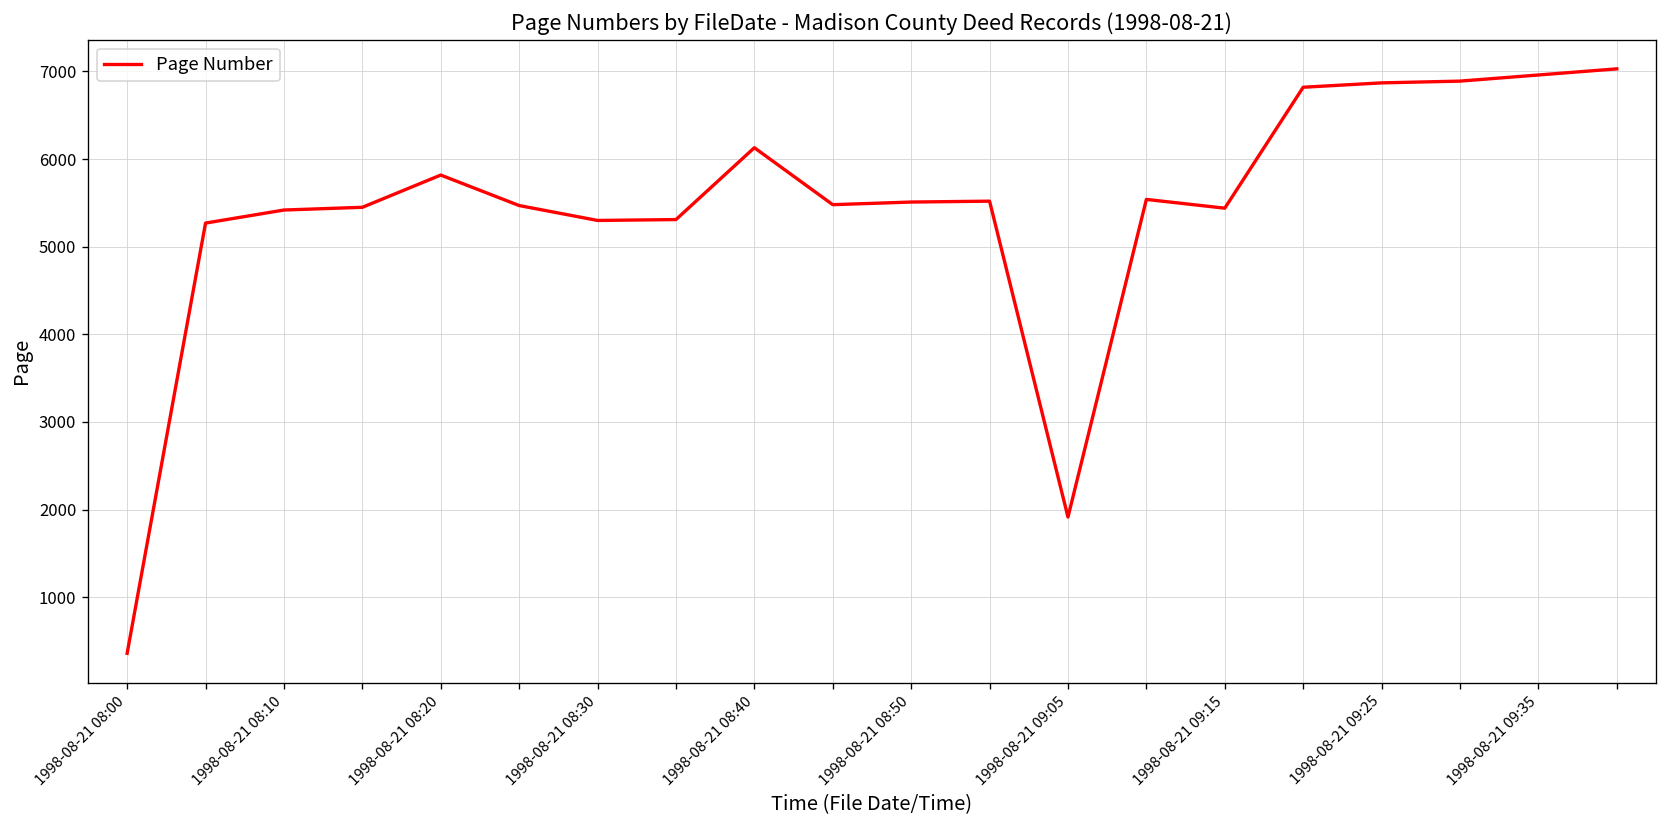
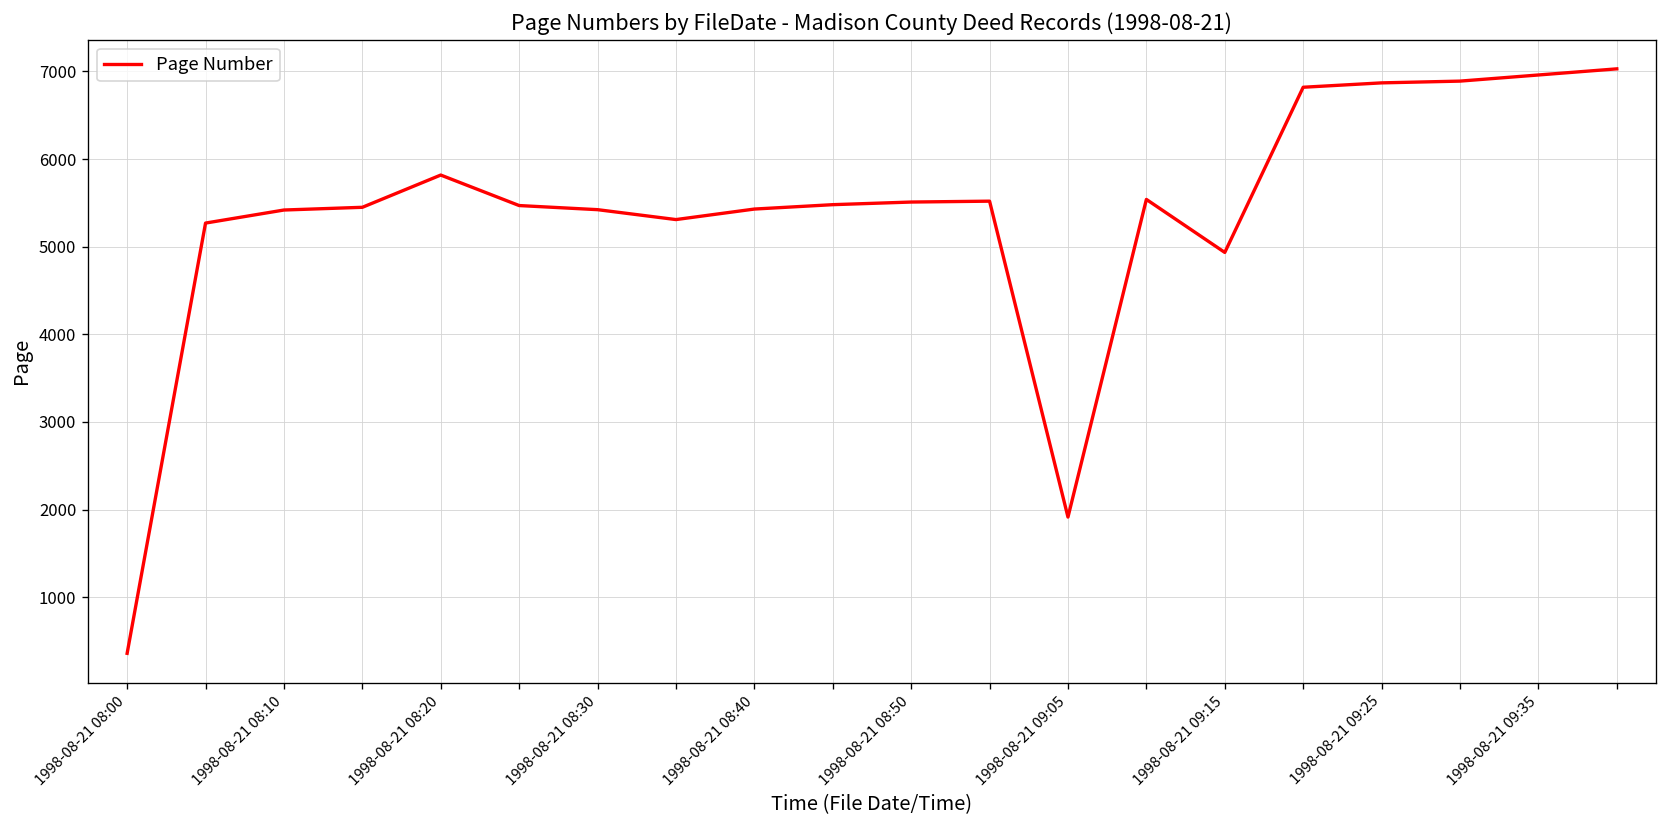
  {
    "1998-08-21 08:00": 400,
    "1998-08-21 08:10": 5400,
    "1998-08-21 08:20": 5800,
-   "1998-08-21 08:30": 5300,
-   "1998-08-21 08:40": 6100,
+   "1998-08-21 08:30": 5400,
+   "1998-08-21 08:40": 5400,
    "1998-08-21 08:50": 5500,
    "1998-08-21 09:05": 1900,
-   "1998-08-21 09:15": 5400,
+   "1998-08-21 09:15": 4900,
    "1998-08-21 09:25": 6900,
    "1998-08-21 09:35": 7000
  }
